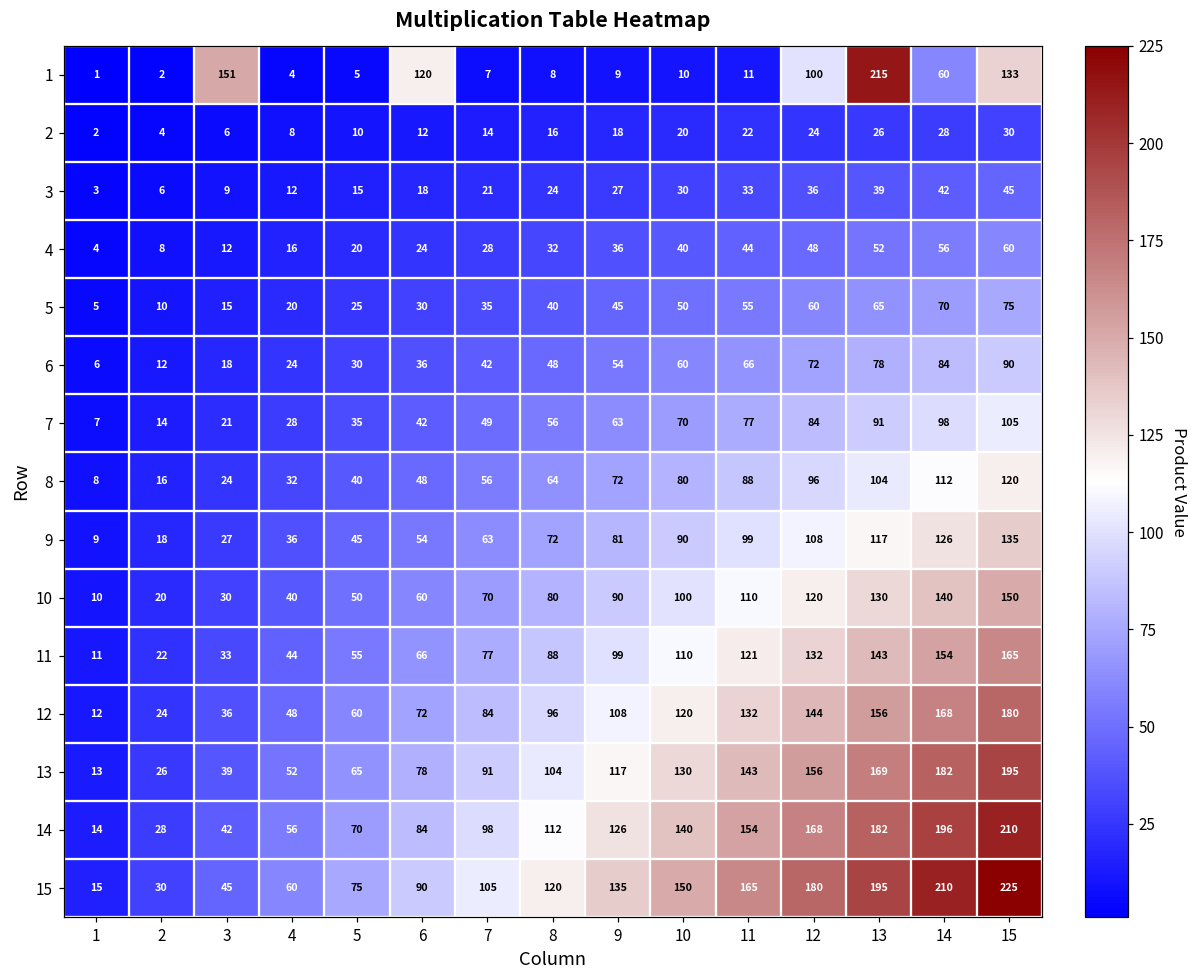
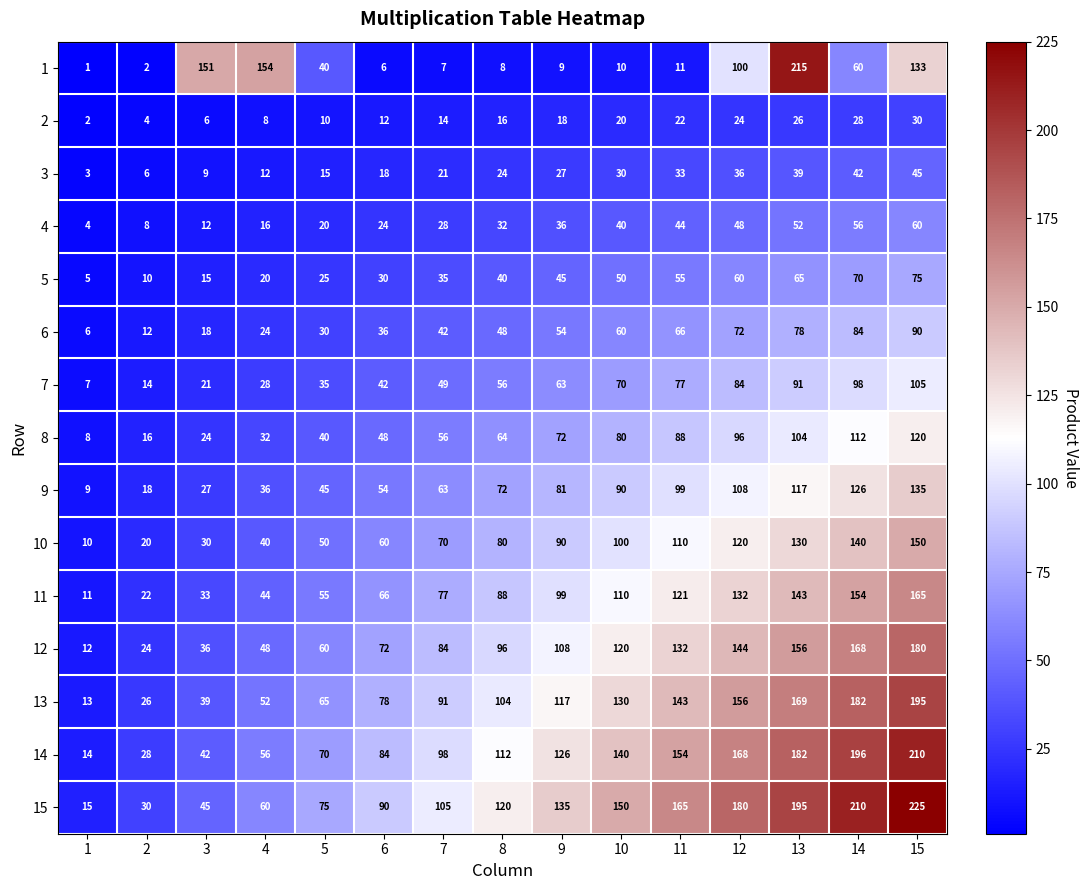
  {
    "1": {
      "1": 1,
      "2": 2,
      "3": 151,
-     "4": 4,
-     "5": 5,
-     "6": 120,
+     "4": 154,
+     "5": 40,
+     "6": 6,
      "7": 7,
      "8": 8,
      "9": 9,
      "10": 10,
      "11": 11,
      "12": 100,
      "13": 215,
      "14": 60,
      "15": 133
    }
  }
